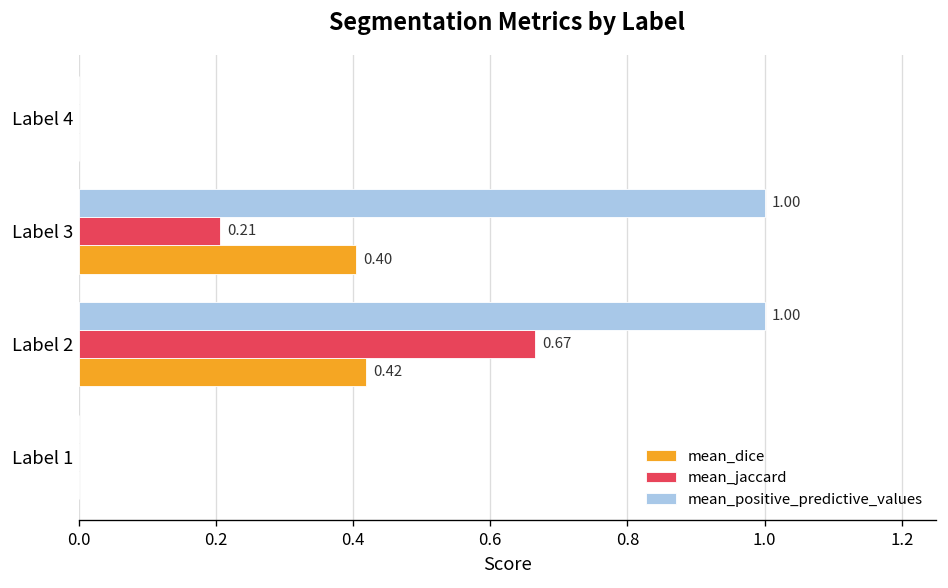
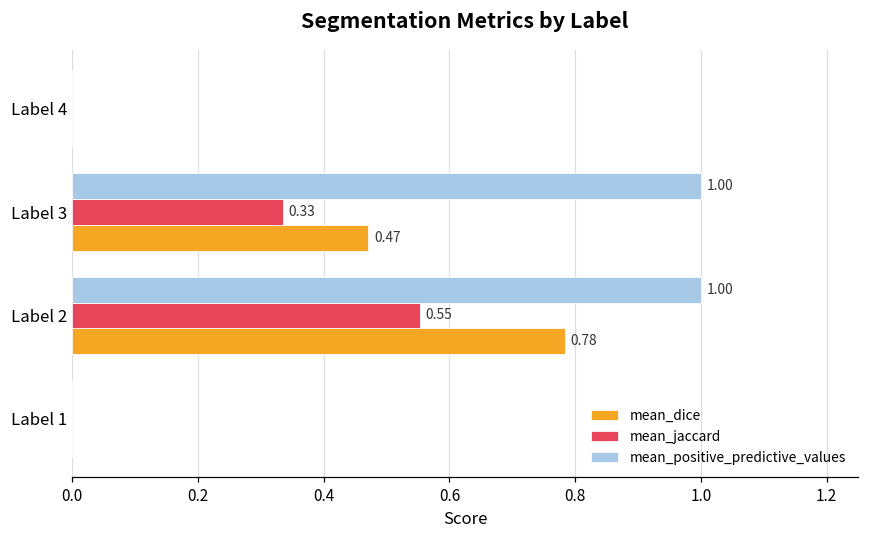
  {
    "mean_dice": {
-     "Label 3": 0.40,
-     "Label 2": 0.42
+     "Label 3": 0.47,
+     "Label 2": 0.78
    },
    "mean_jaccard": {
-     "Label 3": 0.21,
-     "Label 2": 0.67
+     "Label 3": 0.33,
+     "Label 2": 0.55
    },
    "mean_positive_predictive_values": {
      "Label 3": 1.00,
      "Label 2": 1.00
    }
  }
